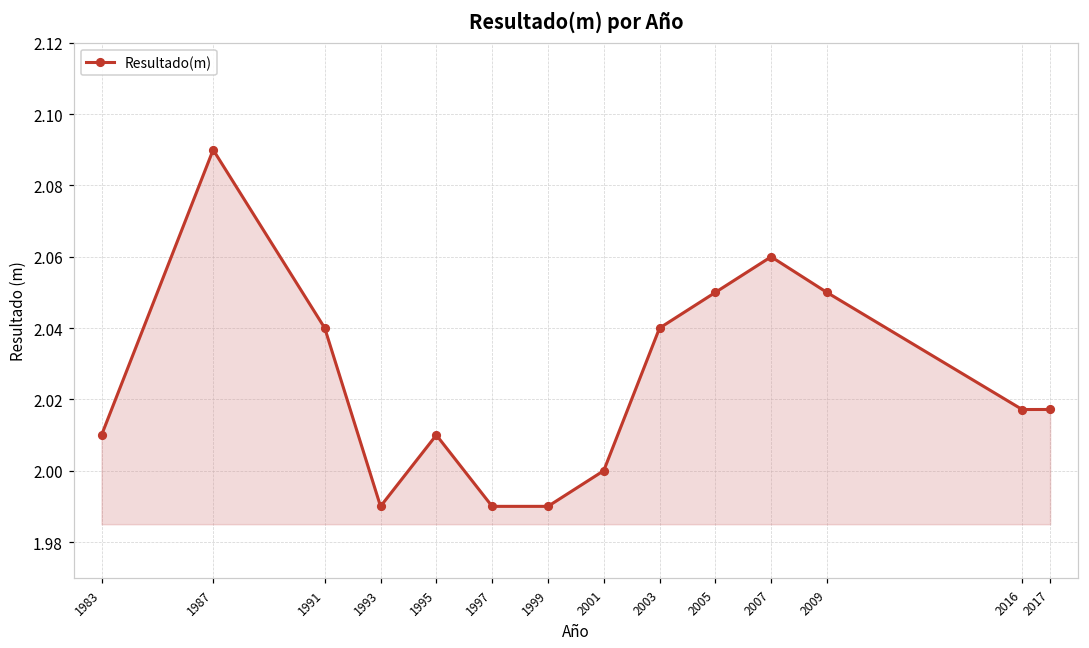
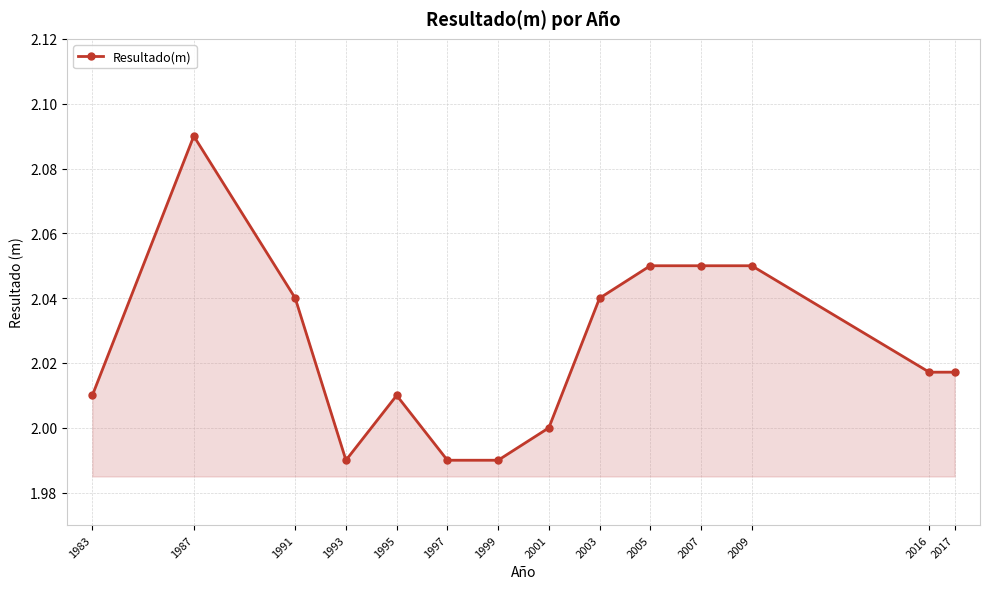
  {
    "1983": 2.01,
    "1987": 2.09,
    "1991": 2.04,
    "1993": 1.99,
    "1995": 2.01,
    "1997": 1.99,
    "1999": 1.99,
    "2001": 2.00,
    "2003": 2.04,
    "2005": 2.05,
-   "2007": 2.06,
+   "2007": 2.05,
    "2009": 2.05,
    "2016": 2.017,
    "2017": 2.017
  }
